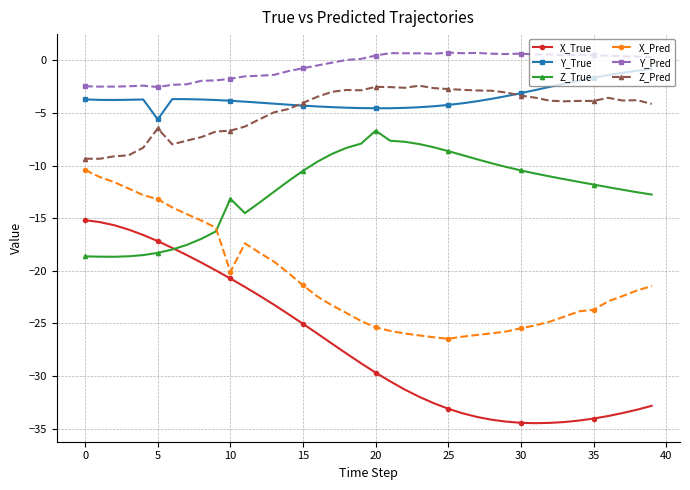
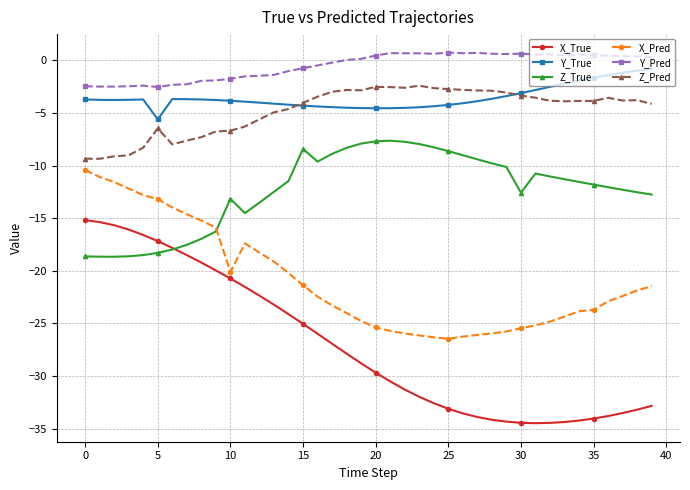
  {
    "X_True": {
      "0": -15.2,
      "5": -17.2,
      "10": -20.7,
      "15": -25.0,
      "20": -29.7,
      "25": -33.1,
      "30": -34.4,
      "35": -34.0
    },
    "Y_True": {
      "0": -3.7,
      "5": -5.6,
      "10": -3.8,
      "15": -4.3,
      "20": -4.5,
      "25": -4.2
    },
    "Z_True": {
      "0": -18.6,
      "5": -18.3,
      "10": -13.1,
-     "15": -10.5,
-     "20": -6.7,
+     "15": -8.4,
+     "20": -7.7,
      "25": -8.6,
-     "30": -10.5,
+     "30": -12.6,
      "35": -11.8
    },
    "X_Pred": {
      "0": -10.4,
      "5": -13.2,
      "10": -20.1,
      "15": -21.4,
      "20": -25.4,
      "25": -26.5,
      "30": -25.5,
      "35": -23.7
    },
    "Y_Pred": {
      "0": -2.5,
      "5": -2.5,
      "10": -1.7,
      "15": -0.7,
      "20": 0.5,
      "25": 0.7,
      "30": 0.6
    },
    "Z_Pred": {
      "0": -9.3,
      "5": -6.5,
      "10": -6.7,
      "15": -4.0,
      "20": -2.5,
      "25": -2.7,
      "35": -3.9
    }
  }
